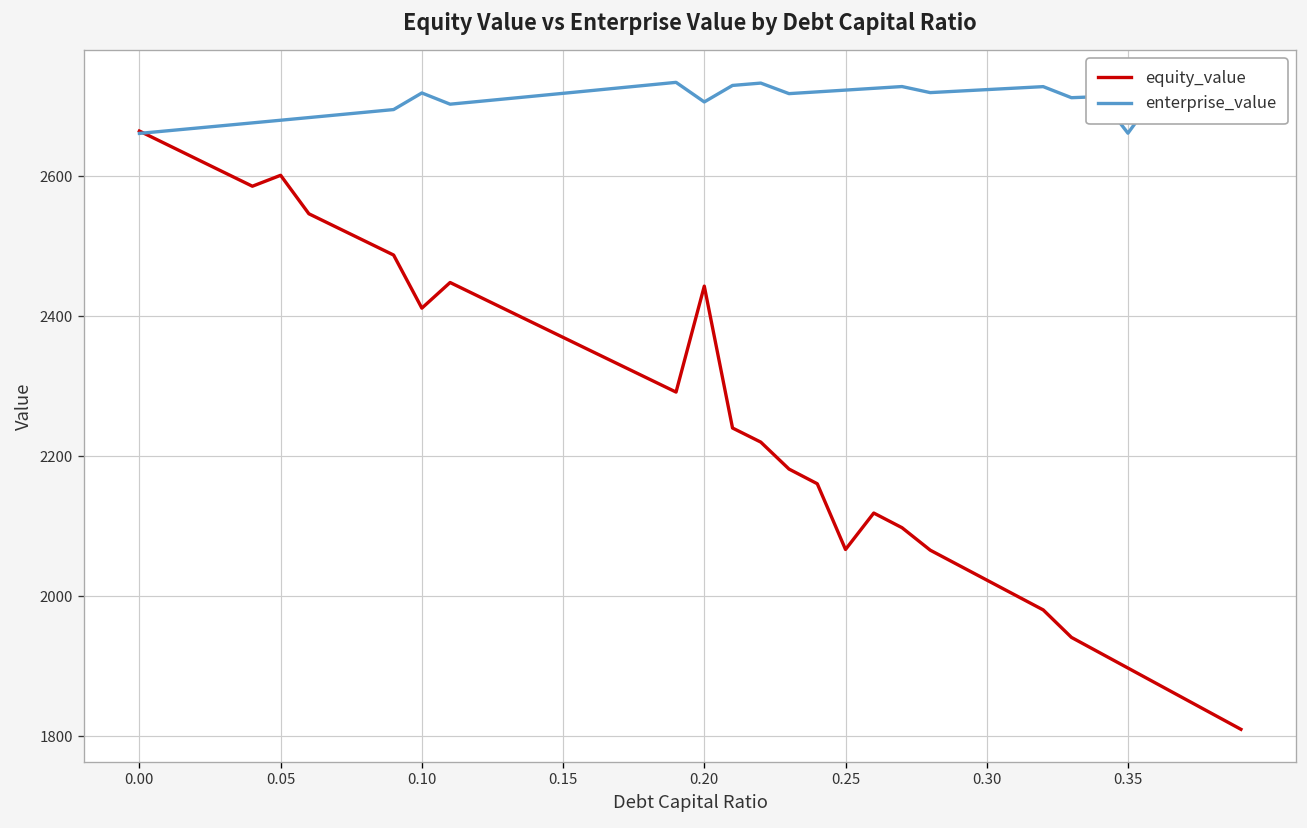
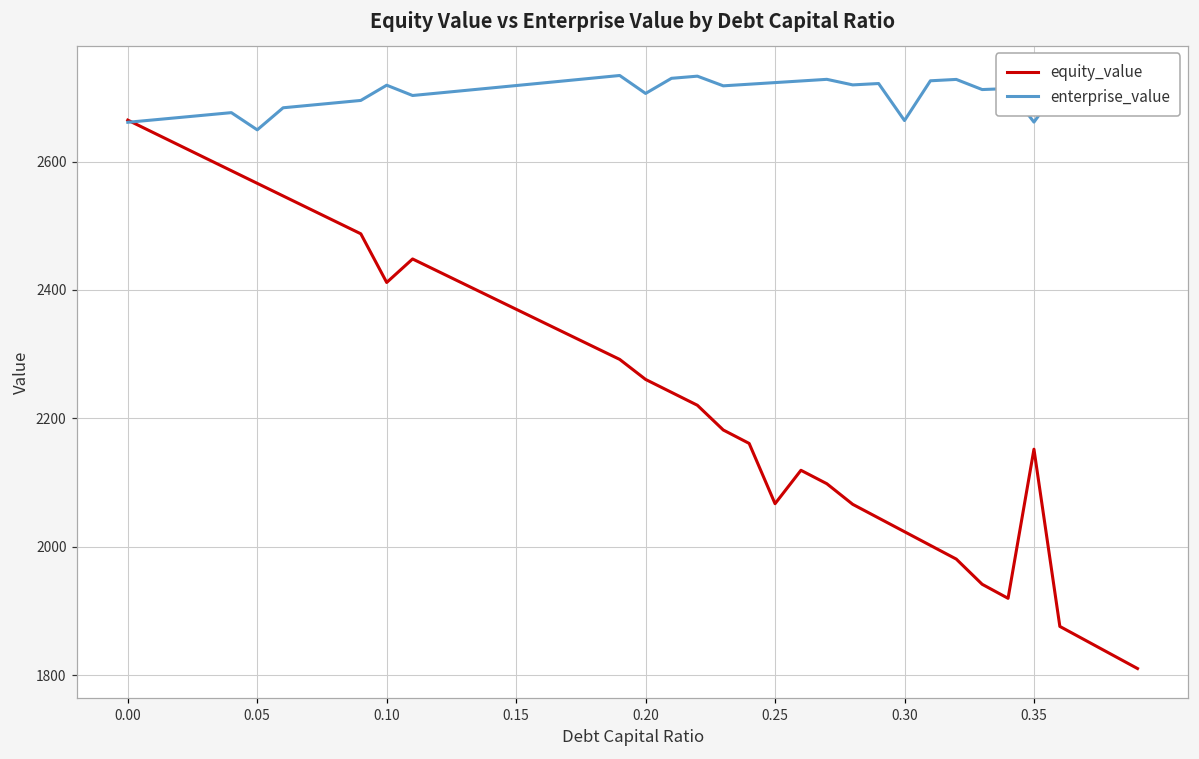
  {
    "equity_value": {
-     "0.05": 2600,
+     "0.05": 2570,
      "0.10": 2410,
      "0.15": 2370,
-     "0.20": 2440,
+     "0.20": 2260,
      "0.25": 2070,
      "0.30": 2020,
-     "0.35": 1900
+     "0.35": 2150
    },
    "enterprise_value": {
-     "0.05": 2680,
+     "0.05": 2650,
      "0.10": 2720,
      "0.15": 2720,
      "0.20": 2710,
      "0.25": 2720,
-     "0.30": 2720,
+     "0.30": 2660,
      "0.35": 2660
    }
  }
